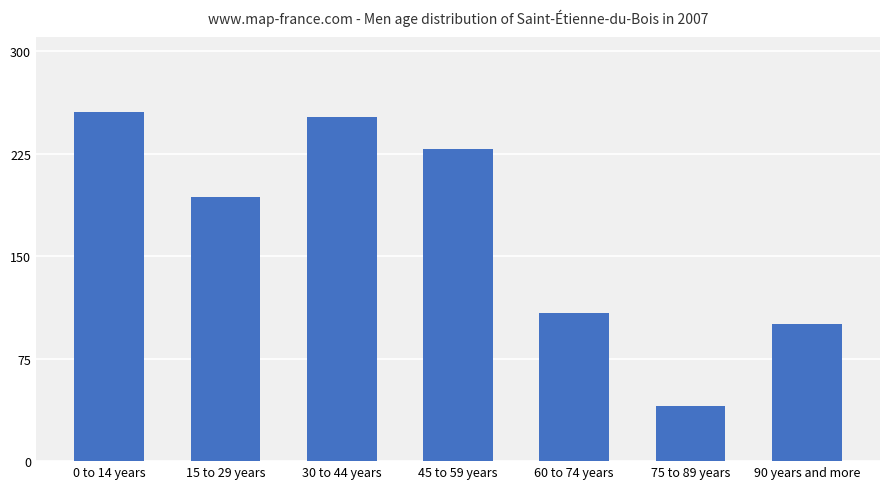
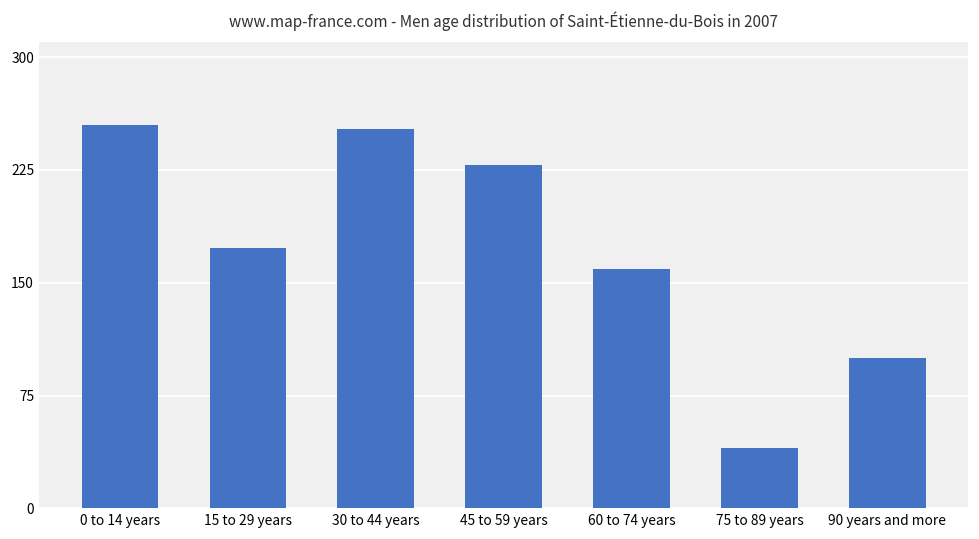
  {
    "0 to 14 years": 255,
-   "15 to 29 years": 193,
+   "15 to 29 years": 173,
    "30 to 44 years": 252,
    "45 to 59 years": 228,
-   "60 to 74 years": 108,
+   "60 to 74 years": 159,
    "75 to 89 years": 40,
    "90 years and more": 100
  }
